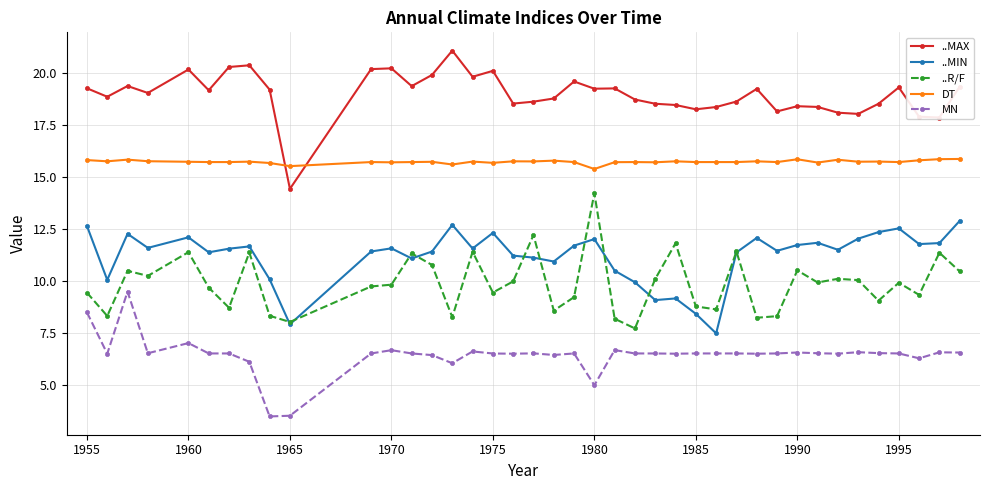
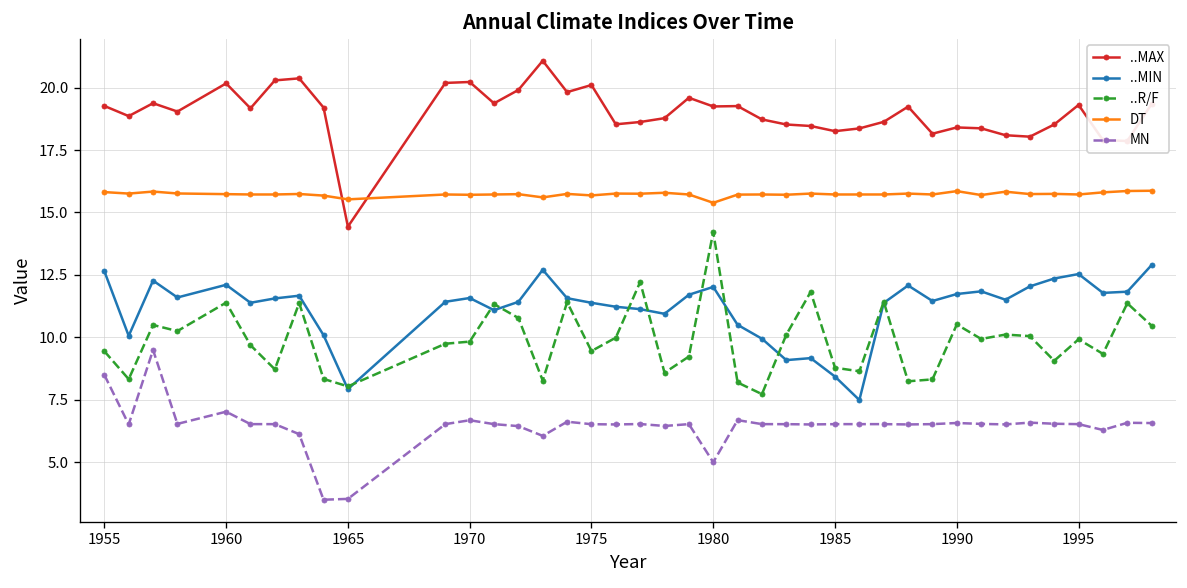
  {
    "..MAX": {
      "1955": 19.3,
      "1960": 20.2,
      "1965": 14.4,
      "1970": 20.2,
      "1975": 20.1,
      "1980": 19.2,
      "1985": 18.3,
      "1990": 18.4,
      "1995": 19.3
    },
    "..MIN": {
      "1955": 12.6,
      "1960": 12.1,
      "1970": 11.6,
-     "1975": 12.3,
+     "1975": 11.4,
      "1980": 12.0,
      "1985": 8.4,
      "1990": 11.7,
      "1995": 12.5
    },
    "..R/F": {
      "1955": 9.4,
      "1960": 11.4,
      "1970": 9.8,
      "1975": 9.5,
      "1980": 14.2,
      "1985": 8.8,
      "1990": 10.5,
      "1995": 9.9
    },
    "DT": {
      "1955": 15.8,
      "1960": 15.7,
      "1965": 15.5,
      "1970": 15.7,
      "1975": 15.7,
      "1980": 15.4,
      "1985": 15.7,
      "1990": 15.9,
      "1995": 15.7
    },
    "MN": {
      "1955": 8.5,
      "1960": 7.0,
      "1965": 3.5,
      "1970": 6.7,
      "1975": 6.5,
      "1980": 5.0,
      "1985": 6.5,
      "1990": 6.6,
      "1995": 6.5
    }
  }
